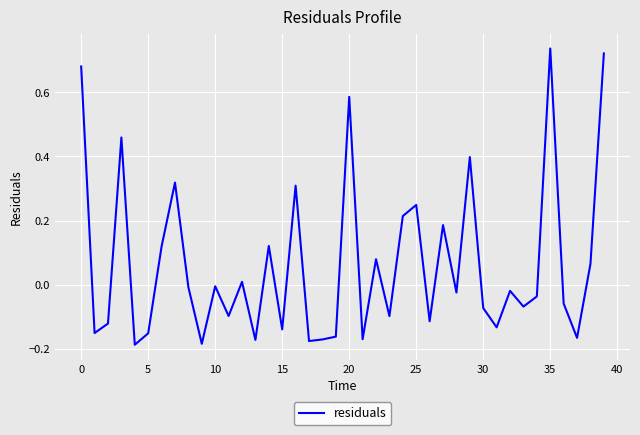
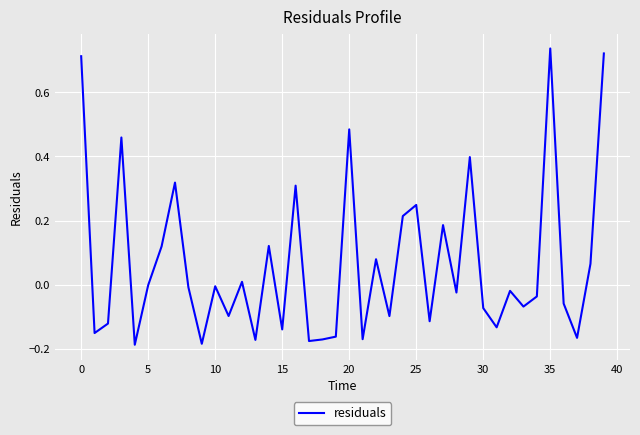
  {
-   "0": 0.68,
-   "5": -0.15,
+   "0": 0.71,
+   "5": 0.00,
    "10": 0.00,
    "15": -0.14,
-   "20": 0.59,
+   "20": 0.48,
    "25": 0.25,
    "30": -0.07,
    "35": 0.74
  }
